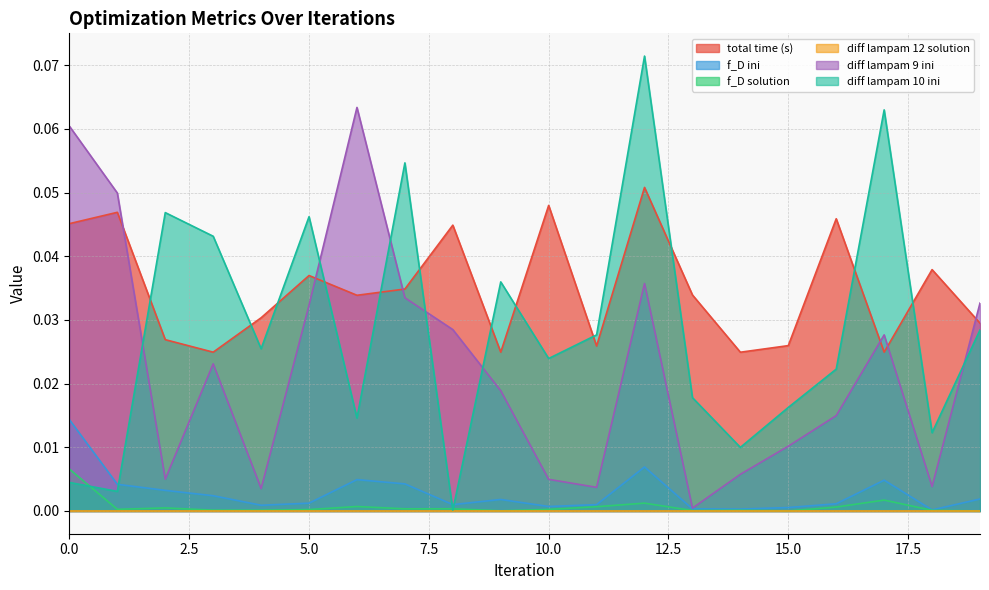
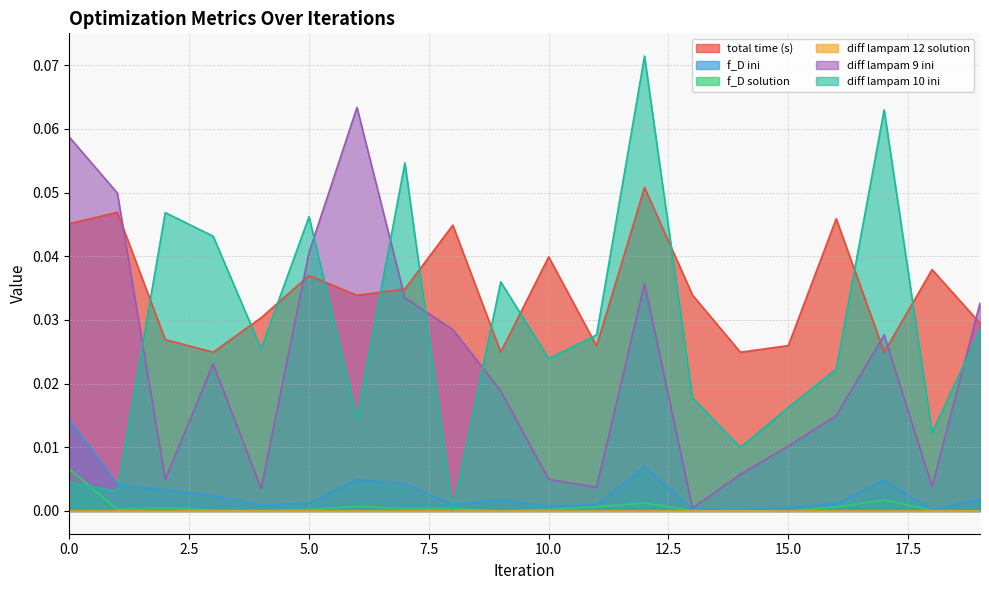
  {
    "total time (s)": {
      "0.0": 0.045,
      "5.0": 0.037,
-     "10.0": 0.048,
+     "10.0": 0.040,
      "15.0": 0.026
    },
    "f_D ini": {
      "0.0": 0.014,
      "5.0": 0.001,
      "10.0": 0.001,
      "15.0": 0.001
    },
    "diff lampam 12 solution": {
      "0.0": 0.000
    },
    "diff lampam 9 ini": {
-     "0.0": 0.060,
-     "5.0": 0.032,
+     "0.0": 0.059,
+     "5.0": 0.041,
      "10.0": 0.005,
      "15.0": 0.010
    }
  }
